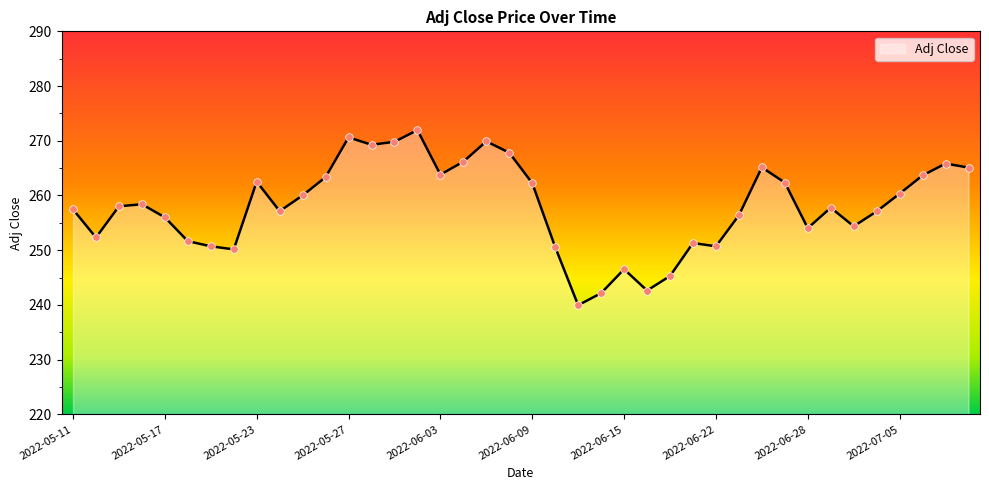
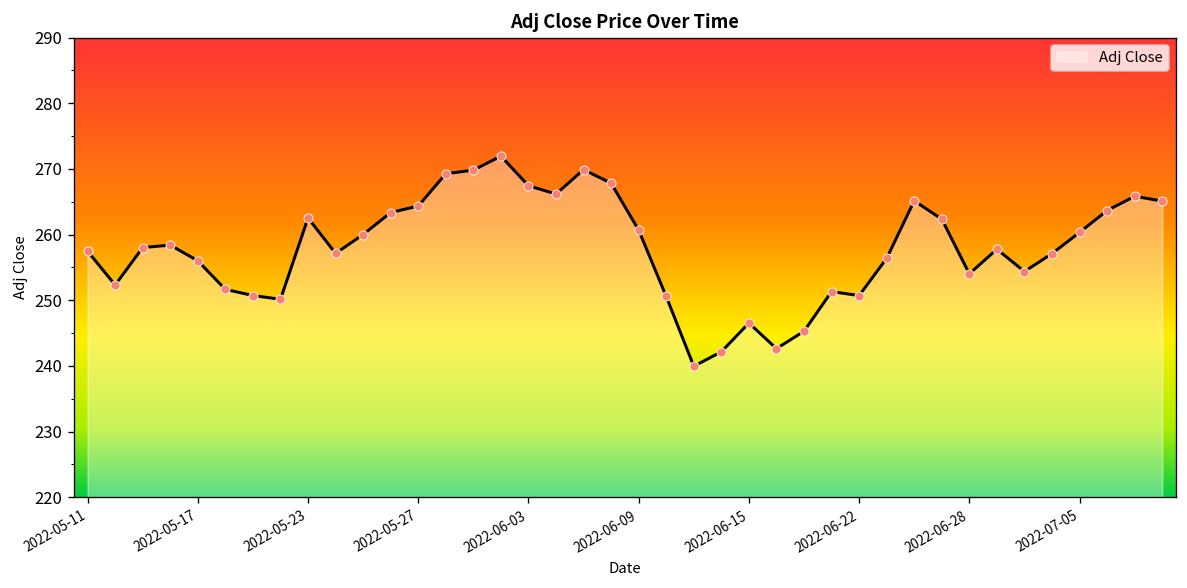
  {
    "2022-05-11": 257,
    "2022-05-17": 256,
    "2022-05-23": 263,
-   "2022-05-27": 271,
-   "2022-06-03": 264,
-   "2022-06-09": 262,
+   "2022-05-27": 264,
+   "2022-06-03": 267,
+   "2022-06-09": 261,
    "2022-06-15": 247,
    "2022-06-22": 251,
    "2022-06-28": 254,
    "2022-07-05": 260
  }
